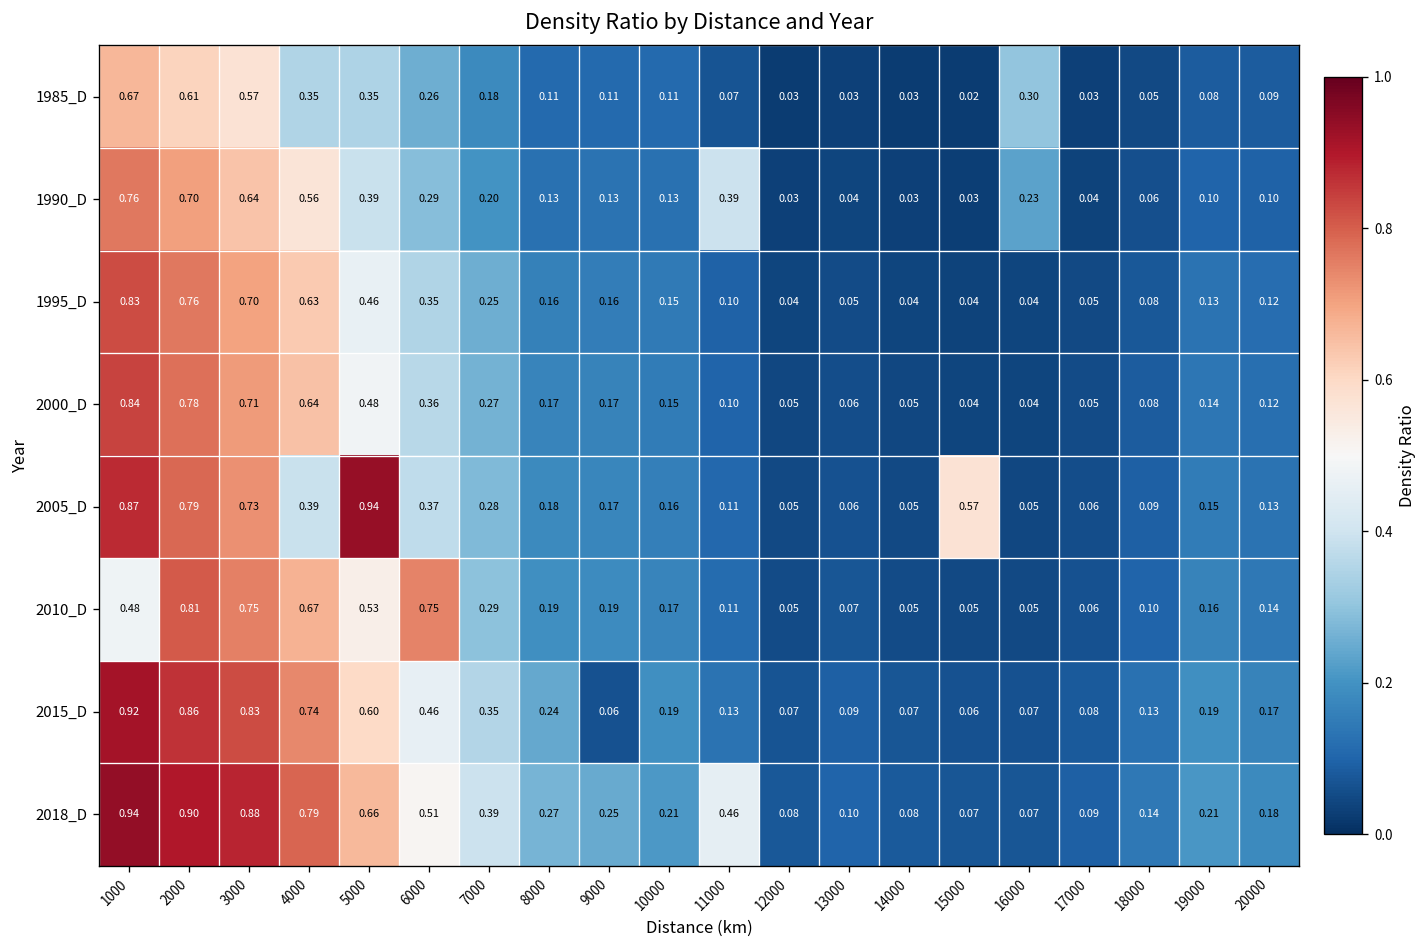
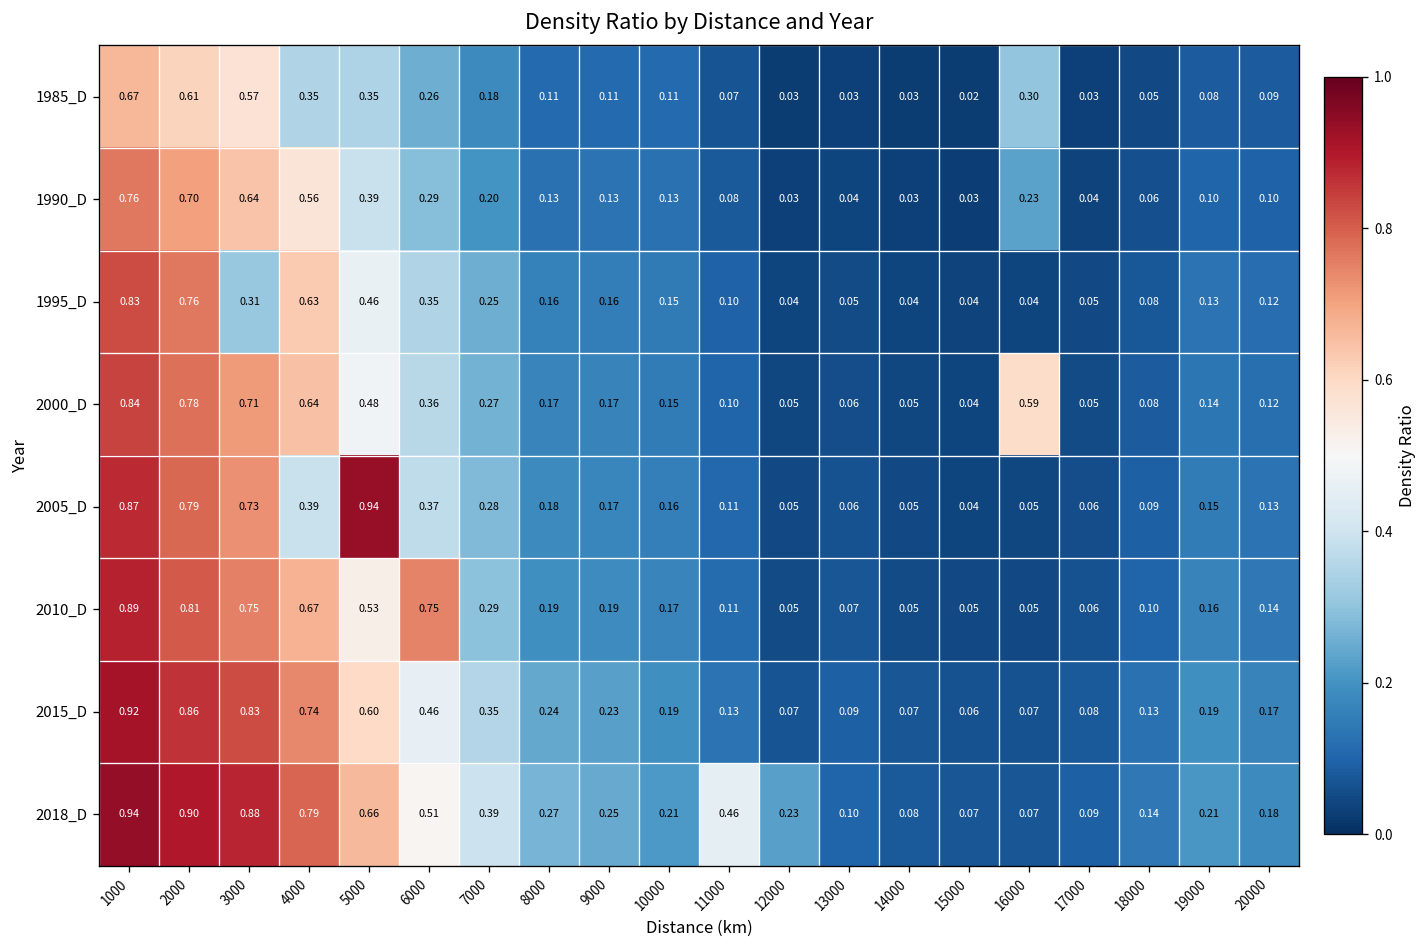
  {
    "1985_D": {
      "1000": 0.67,
      "2000": 0.61,
      "3000": 0.57,
      "4000": 0.35,
      "5000": 0.35,
      "6000": 0.26,
      "7000": 0.18,
      "8000": 0.11,
      "9000": 0.11,
      "10000": 0.11,
      "11000": 0.07,
      "12000": 0.03,
      "13000": 0.03,
      "14000": 0.03,
      "15000": 0.02,
      "16000": 0.30,
      "17000": 0.03,
      "18000": 0.05,
      "19000": 0.08,
      "20000": 0.09
    },
    "1990_D": {
      "1000": 0.76,
      "2000": 0.70,
      "3000": 0.64,
      "4000": 0.56,
      "5000": 0.39,
      "6000": 0.29,
      "7000": 0.20,
      "8000": 0.13,
      "9000": 0.13,
      "10000": 0.13,
-     "11000": 0.39,
+     "11000": 0.08,
      "12000": 0.03,
      "13000": 0.04,
      "14000": 0.03,
      "15000": 0.03,
      "16000": 0.23,
      "17000": 0.04,
      "18000": 0.06,
      "19000": 0.10,
      "20000": 0.10
    },
    "1995_D": {
      "1000": 0.83,
      "2000": 0.76,
-     "3000": 0.70,
+     "3000": 0.31,
      "4000": 0.63,
      "5000": 0.46,
      "6000": 0.35,
      "7000": 0.25,
      "8000": 0.16,
      "9000": 0.16,
      "10000": 0.15,
      "11000": 0.10,
      "12000": 0.04,
      "13000": 0.05,
      "14000": 0.04,
      "15000": 0.04,
      "16000": 0.04,
      "17000": 0.05,
      "18000": 0.08,
      "19000": 0.13,
      "20000": 0.12
    },
    "2000_D": {
      "1000": 0.84,
      "2000": 0.78,
      "3000": 0.71,
      "4000": 0.64,
      "5000": 0.48,
      "6000": 0.36,
      "7000": 0.27,
      "8000": 0.17,
      "9000": 0.17,
      "10000": 0.15,
      "11000": 0.10,
      "12000": 0.05,
      "13000": 0.06,
      "14000": 0.05,
      "15000": 0.04,
-     "16000": 0.04,
+     "16000": 0.59,
      "17000": 0.05,
      "18000": 0.08,
      "19000": 0.14,
      "20000": 0.12
    },
    "2005_D": {
      "1000": 0.87,
      "2000": 0.79,
      "3000": 0.73,
      "4000": 0.39,
      "5000": 0.94,
      "6000": 0.37,
      "7000": 0.28,
      "8000": 0.18,
      "9000": 0.17,
      "10000": 0.16,
      "11000": 0.11,
      "12000": 0.05,
      "13000": 0.06,
      "14000": 0.05,
-     "15000": 0.57,
+     "15000": 0.04,
      "16000": 0.05,
      "17000": 0.06,
      "18000": 0.09,
      "19000": 0.15,
      "20000": 0.13
    },
    "2010_D": {
-     "1000": 0.48,
+     "1000": 0.89,
      "2000": 0.81,
      "3000": 0.75,
      "4000": 0.67,
      "5000": 0.53,
      "6000": 0.75,
      "7000": 0.29,
      "8000": 0.19,
      "9000": 0.19,
      "10000": 0.17,
      "11000": 0.11,
      "12000": 0.05,
      "13000": 0.07,
      "14000": 0.05,
      "15000": 0.05,
      "16000": 0.05,
      "17000": 0.06,
      "18000": 0.10,
      "19000": 0.16,
      "20000": 0.14
    },
    "2015_D": {
      "1000": 0.92,
      "2000": 0.86,
      "3000": 0.83,
      "4000": 0.74,
      "5000": 0.60,
      "6000": 0.46,
      "7000": 0.35,
      "8000": 0.24,
-     "9000": 0.06,
+     "9000": 0.23,
      "10000": 0.19,
      "11000": 0.13,
      "12000": 0.07,
      "13000": 0.09,
      "14000": 0.07,
      "15000": 0.06,
      "16000": 0.07,
      "17000": 0.08,
      "18000": 0.13,
      "19000": 0.19,
      "20000": 0.17
    },
    "2018_D": {
      "1000": 0.94,
      "2000": 0.90,
      "3000": 0.88,
      "4000": 0.79,
      "5000": 0.66,
      "6000": 0.51,
      "7000": 0.39,
      "8000": 0.27,
      "9000": 0.25,
      "10000": 0.21,
      "11000": 0.46,
-     "12000": 0.08,
+     "12000": 0.23,
      "13000": 0.10,
      "14000": 0.08,
      "15000": 0.07,
      "16000": 0.07,
      "17000": 0.09,
      "18000": 0.14,
      "19000": 0.21,
      "20000": 0.18
    }
  }
